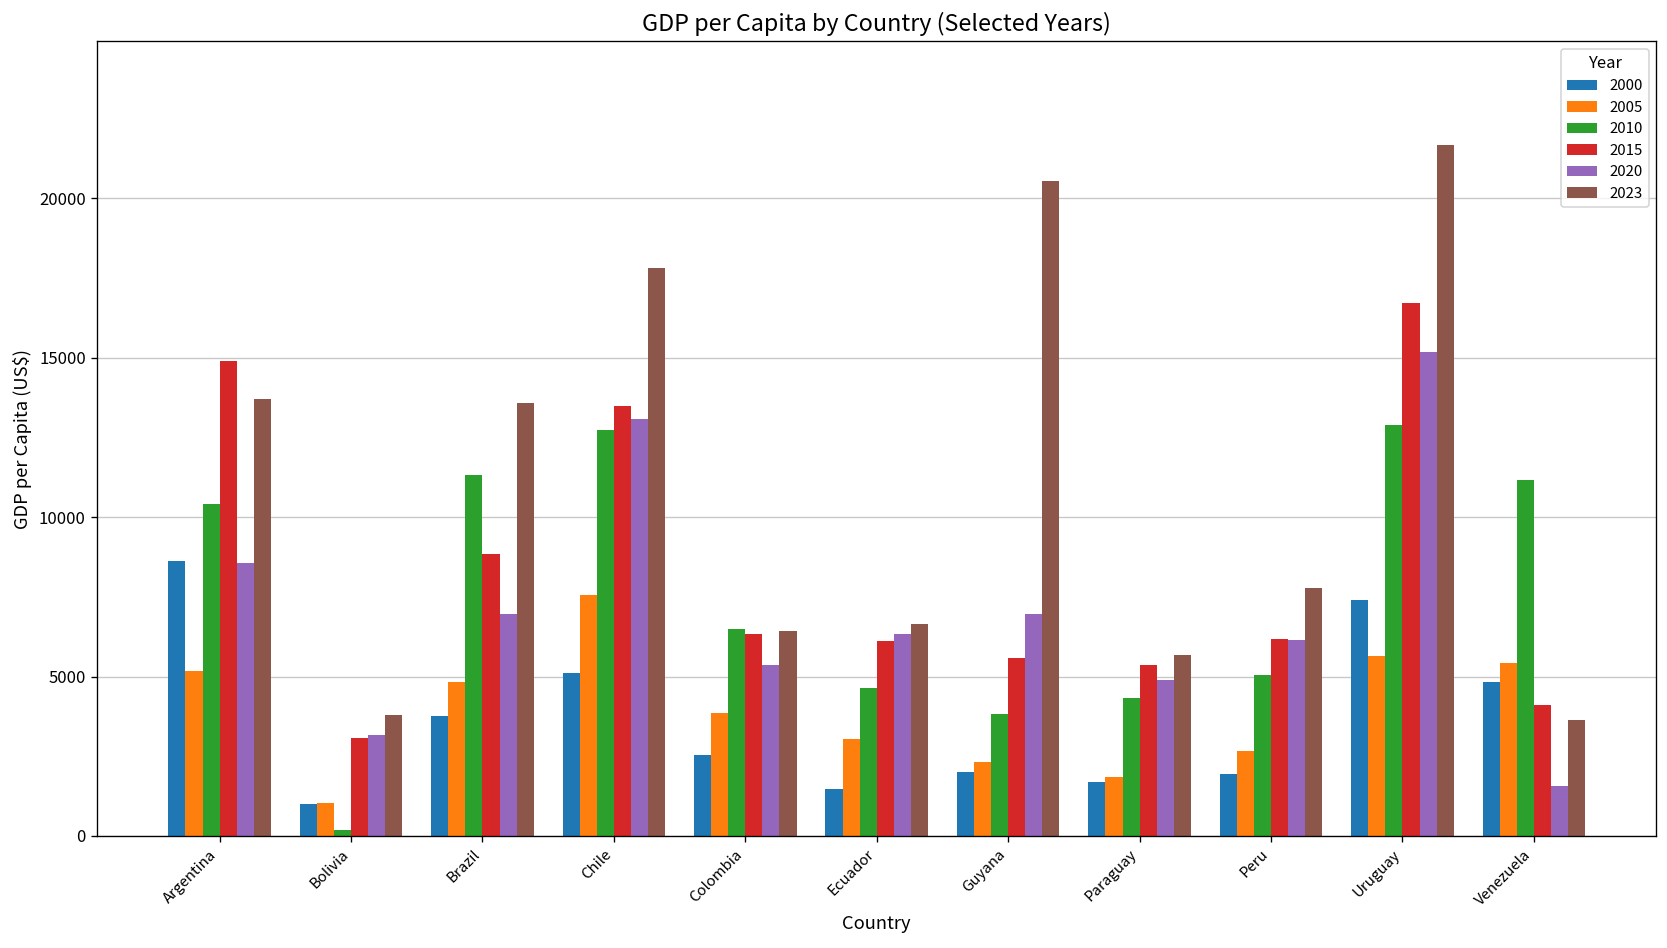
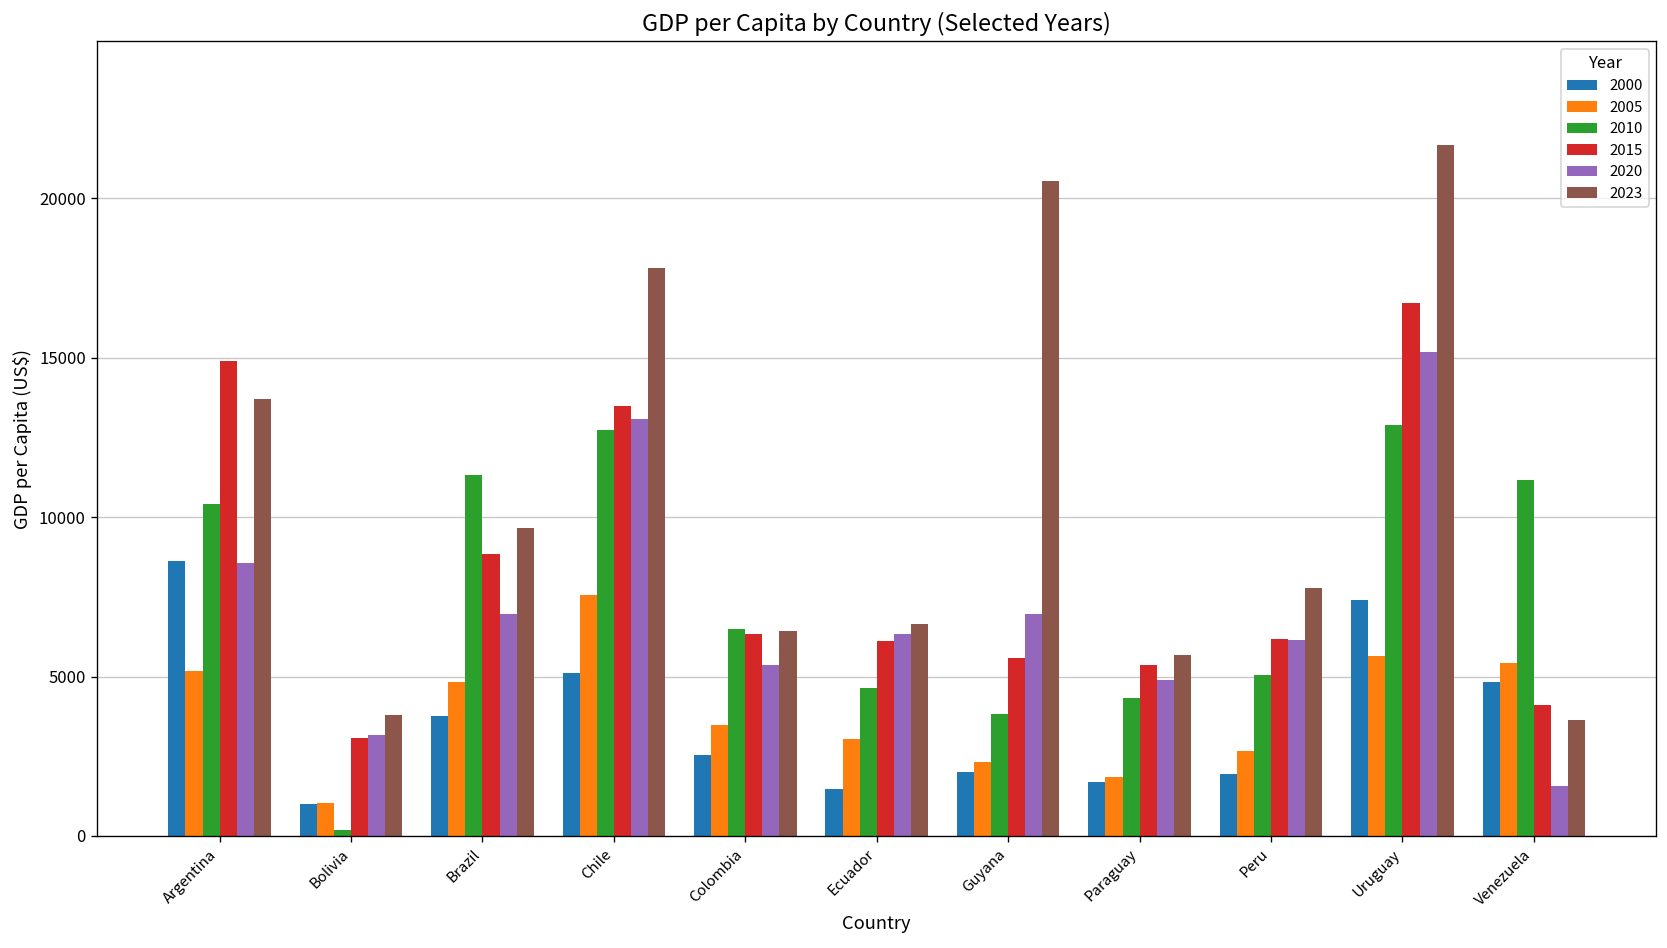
  {
    "2000": {
      "Argentina": 8600,
      "Bolivia": 1000,
      "Brazil": 3800,
      "Chile": 5100,
      "Colombia": 2500,
      "Ecuador": 1500,
      "Guyana": 2000,
      "Paraguay": 1700,
      "Peru": 1900,
      "Uruguay": 7400,
      "Venezuela": 4800
    },
    "2005": {
      "Argentina": 5200,
      "Bolivia": 1000,
      "Brazil": 4800,
      "Chile": 7600,
-     "Colombia": 3900,
+     "Colombia": 3500,
      "Ecuador": 3000,
      "Guyana": 2300,
      "Paraguay": 1900,
      "Peru": 2700,
      "Uruguay": 5600,
      "Venezuela": 5400
    },
    "2010": {
      "Argentina": 10400,
      "Bolivia": 200,
      "Brazil": 11300,
      "Chile": 12700,
      "Colombia": 6500,
      "Ecuador": 4600,
      "Guyana": 3800,
      "Paraguay": 4300,
      "Peru": 5100,
      "Uruguay": 12900,
      "Venezuela": 11200
    },
    "2015": {
      "Argentina": 14900,
      "Bolivia": 3100,
      "Brazil": 8800,
      "Chile": 13500,
      "Colombia": 6300,
      "Ecuador": 6100,
      "Guyana": 5600,
      "Paraguay": 5400,
      "Peru": 6200,
      "Uruguay": 16700,
      "Venezuela": 4100
    },
    "2020": {
      "Argentina": 8600,
      "Bolivia": 3200,
      "Brazil": 7000,
      "Chile": 13100,
      "Colombia": 5400,
      "Ecuador": 6300,
      "Guyana": 7000,
      "Paraguay": 4900,
      "Peru": 6100,
      "Uruguay": 15200,
      "Venezuela": 1600
    },
    "2023": {
      "Argentina": 13700,
      "Bolivia": 3800,
-     "Brazil": 13600,
+     "Brazil": 9700,
      "Chile": 17800,
      "Colombia": 6400,
      "Ecuador": 6600,
      "Guyana": 20500,
      "Paraguay": 5700,
      "Peru": 7800,
      "Uruguay": 21700,
      "Venezuela": 3600
    }
  }
